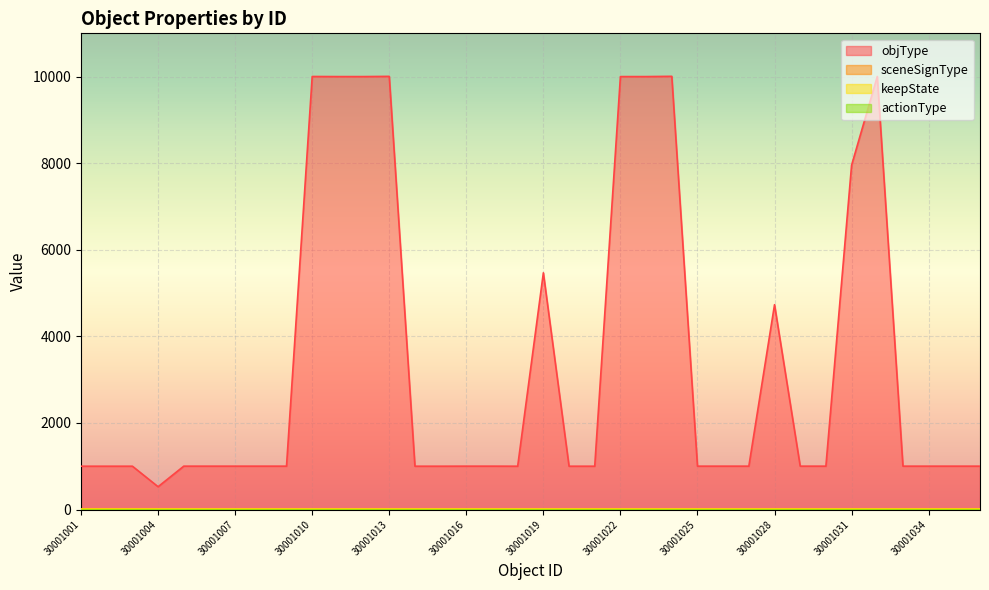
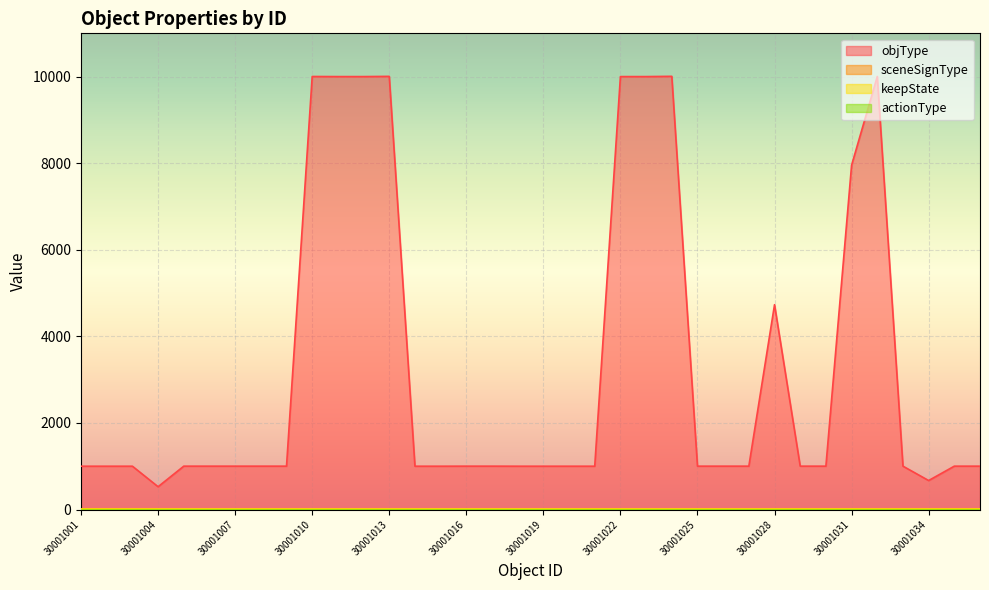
  {
    "objType": {
      "30001001": 1000,
      "30001004": 500,
      "30001007": 1000,
      "30001010": 10000,
      "30001013": 10000,
      "30001016": 1000,
-     "30001019": 5500,
+     "30001019": 1000,
      "30001022": 10000,
      "30001025": 1000,
      "30001028": 4700,
      "30001031": 8000,
-     "30001034": 1000
+     "30001034": 700
    }
  }
